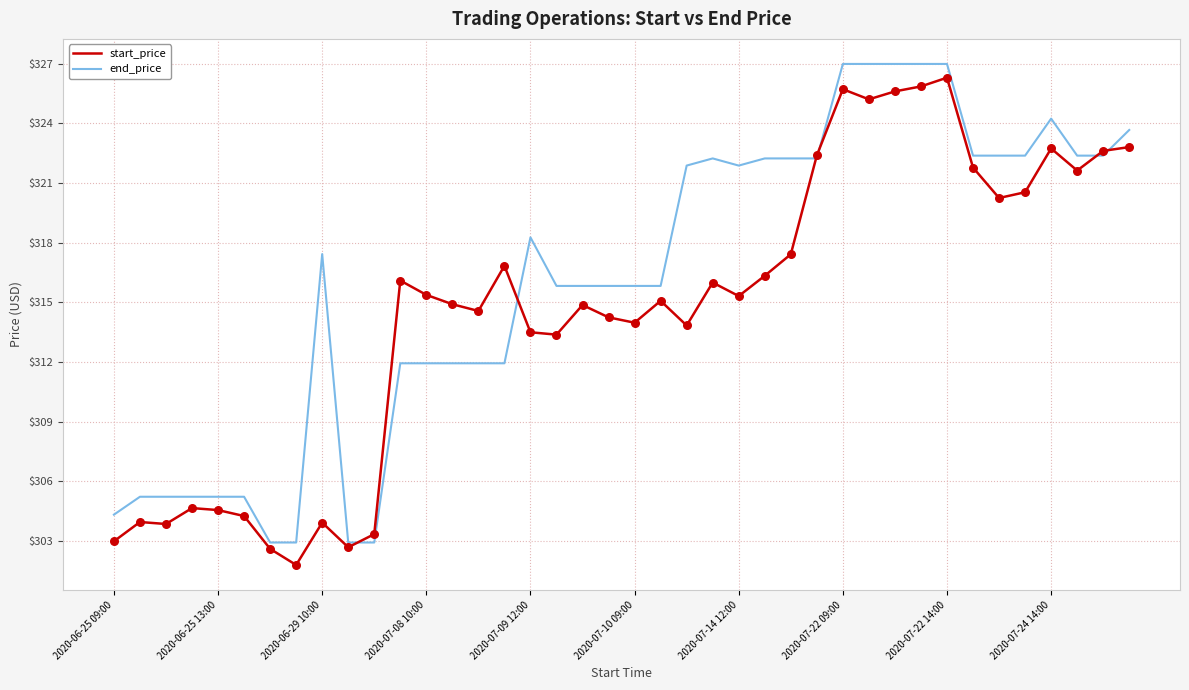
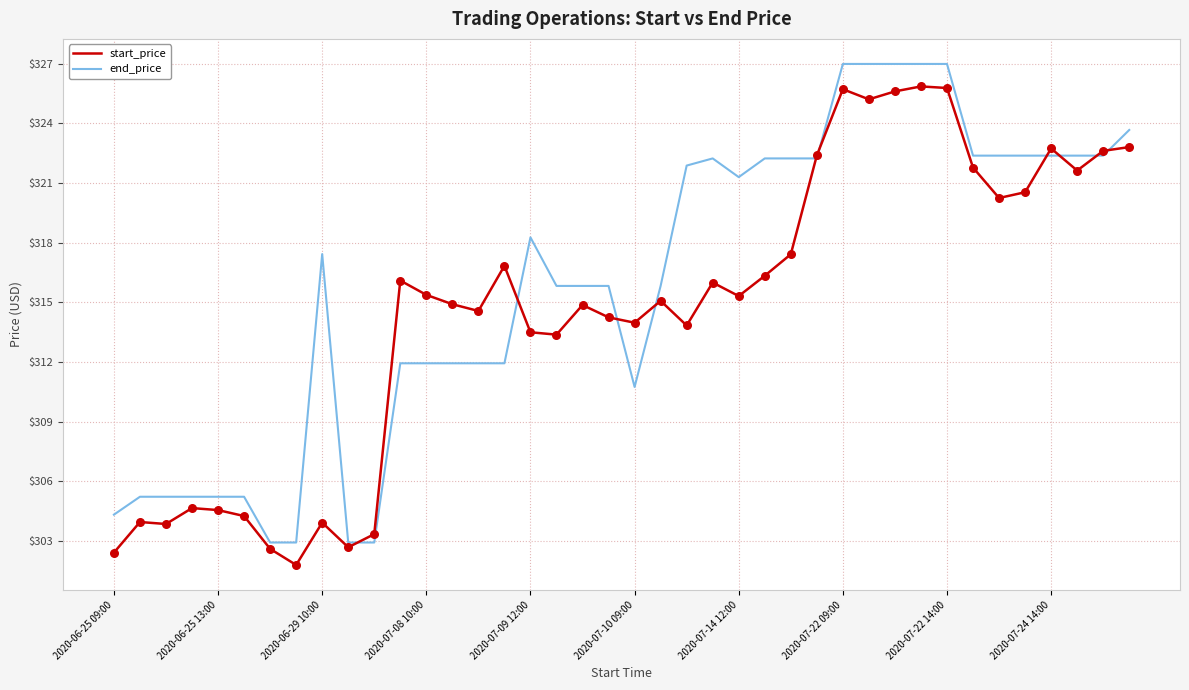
  {
    "start_price": {
-     "2020-06-25 09:00": "$303.0",
+     "2020-06-25 09:00": "$302.4",
      "2020-06-25 13:00": "$304.6",
      "2020-06-29 10:00": "$303.9",
      "2020-07-08 10:00": "$315.4",
      "2020-07-09 12:00": "$313.5",
      "2020-07-10 09:00": "$314.0",
      "2020-07-14 12:00": "$315.3",
      "2020-07-22 09:00": "$325.7",
-     "2020-07-22 14:00": "$326.3",
+     "2020-07-22 14:00": "$325.8",
      "2020-07-24 14:00": "$322.7"
    },
    "end_price": {
      "2020-06-25 09:00": "$304.3",
      "2020-06-25 13:00": "$305.2",
      "2020-06-29 10:00": "$317.4",
      "2020-07-08 10:00": "$311.9",
      "2020-07-09 12:00": "$318.3",
-     "2020-07-10 09:00": "$315.8",
-     "2020-07-14 12:00": "$321.9",
+     "2020-07-10 09:00": "$310.8",
+     "2020-07-14 12:00": "$321.3",
      "2020-07-22 09:00": "$327.0",
      "2020-07-22 14:00": "$327.0",
-     "2020-07-24 14:00": "$324.2"
+     "2020-07-24 14:00": "$322.4"
    }
  }
